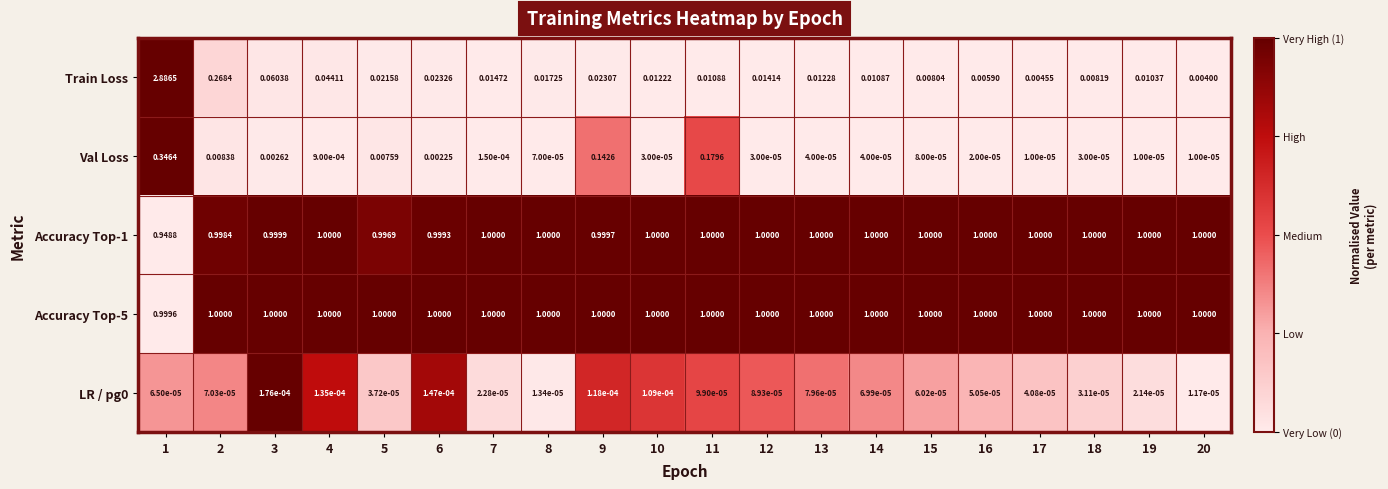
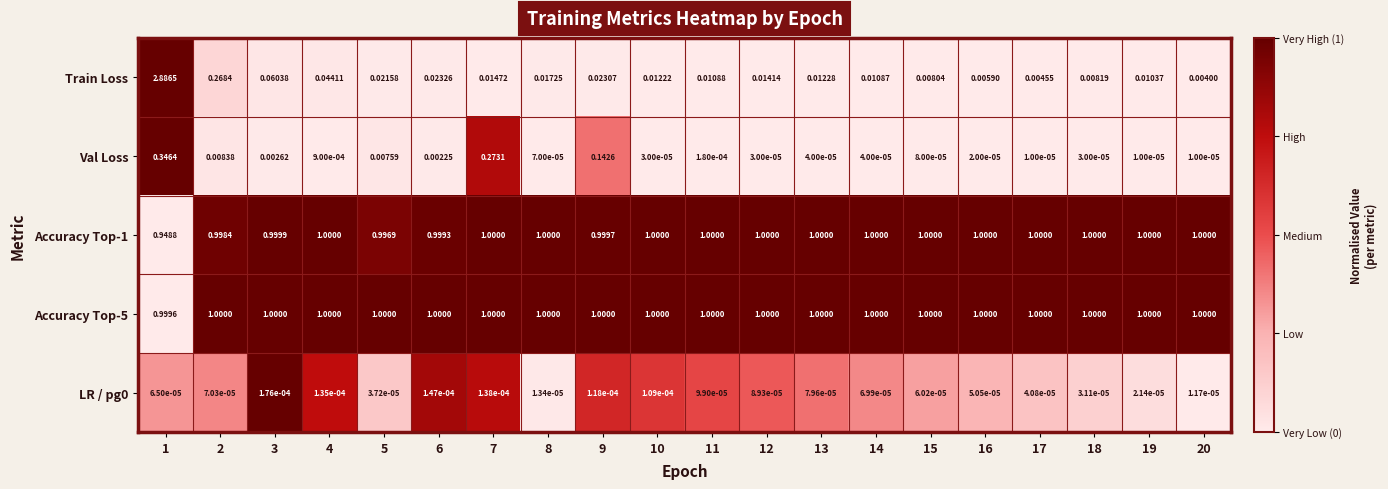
  {
    "Train Loss": {
      "1": "2.8865",
      "2": "0.2684",
      "3": "0.06038",
      "4": "0.04411",
      "5": "0.02158",
      "6": "0.02326",
      "7": "0.01472",
      "8": "0.01725",
      "9": "0.02307",
      "10": "0.01222",
      "11": "0.01088",
      "12": "0.01414",
      "13": "0.01228",
      "14": "0.01087",
      "15": "0.00804",
      "16": "0.00590",
      "17": "0.00455",
      "18": "0.00819",
      "19": "0.01037",
      "20": "0.00400"
    },
    "Val Loss": {
      "1": "0.3464",
      "2": "0.00838",
      "3": "0.00262",
      "4": "9.00e-04",
      "5": "0.00759",
      "6": "0.00225",
-     "7": "1.50e-04",
+     "7": "0.2731",
      "8": "7.00e-05",
      "9": "0.1426",
      "10": "3.00e-05",
-     "11": "0.1796",
+     "11": "1.80e-04",
      "12": "3.00e-05",
      "13": "4.00e-05",
      "14": "4.00e-05",
      "15": "8.00e-05",
      "16": "2.00e-05",
      "17": "1.00e-05",
      "18": "3.00e-05",
      "19": "1.00e-05",
      "20": "1.00e-05"
    },
    "Accuracy Top-1": {
      "1": "0.9488",
      "2": "0.9984",
      "3": "0.9999",
      "4": "1.0000",
      "5": "0.9969",
      "6": "0.9993",
      "7": "1.0000",
      "8": "1.0000",
      "9": "0.9997",
      "10": "1.0000",
      "11": "1.0000",
      "12": "1.0000",
      "13": "1.0000",
      "14": "1.0000",
      "15": "1.0000",
      "16": "1.0000",
      "17": "1.0000",
      "18": "1.0000",
      "19": "1.0000",
      "20": "1.0000"
    },
    "Accuracy Top-5": {
      "1": "0.9996",
      "2": "1.0000",
      "3": "1.0000",
      "4": "1.0000",
      "5": "1.0000",
      "6": "1.0000",
      "7": "1.0000",
      "8": "1.0000",
      "9": "1.0000",
      "10": "1.0000",
      "11": "1.0000",
      "12": "1.0000",
      "13": "1.0000",
      "14": "1.0000",
      "15": "1.0000",
      "16": "1.0000",
      "17": "1.0000",
      "18": "1.0000",
      "19": "1.0000",
      "20": "1.0000"
    },
    "LR / pg0": {
      "1": "6.50e-05",
      "2": "7.03e-05",
      "3": "1.76e-04",
      "4": "1.35e-04",
      "5": "3.72e-05",
      "6": "1.47e-04",
-     "7": "2.28e-05",
+     "7": "1.38e-04",
      "8": "1.34e-05",
      "9": "1.18e-04",
      "10": "1.09e-04",
      "11": "9.90e-05",
      "12": "8.93e-05",
      "13": "7.96e-05",
      "14": "6.99e-05",
      "15": "6.02e-05",
      "16": "5.05e-05",
      "17": "4.08e-05",
      "18": "3.11e-05",
      "19": "2.14e-05",
      "20": "1.17e-05"
    }
  }
